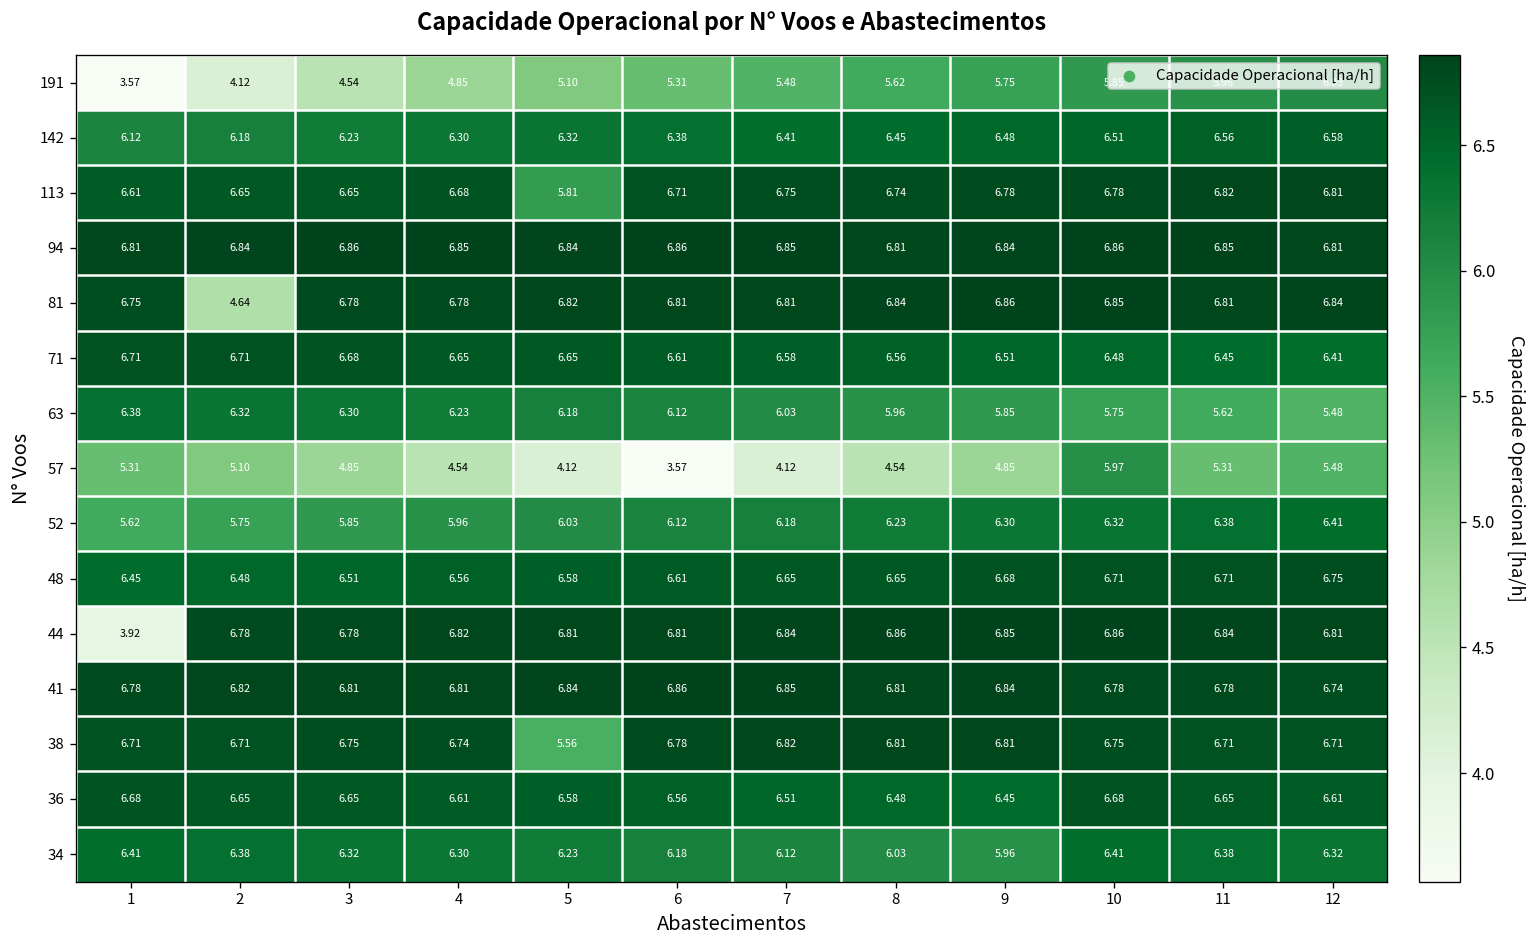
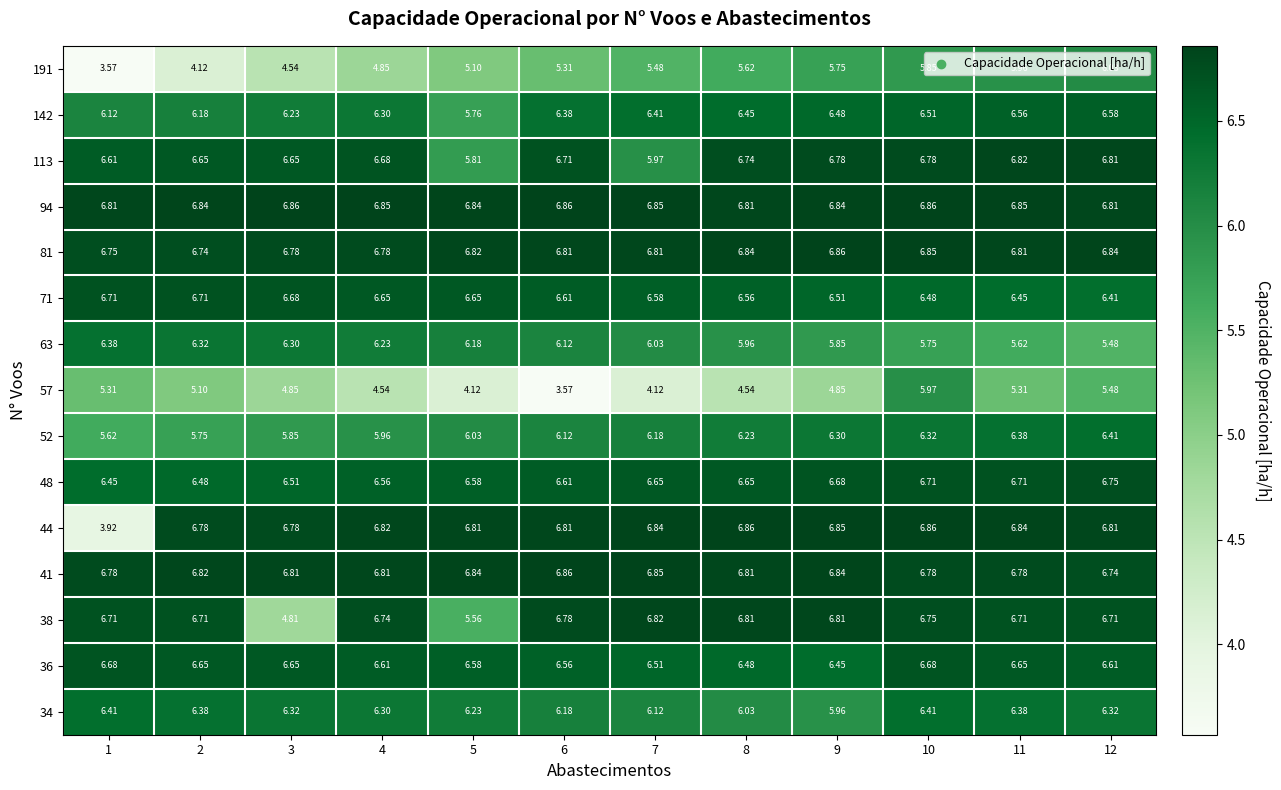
  {
    "191": {
      "1": 3.57,
      "2": 4.12,
      "3": 4.54,
      "4": 4.85,
      "5": 5.10,
      "6": 5.31,
      "7": 5.48,
      "8": 5.62,
      "9": 5.75
    },
    "142": {
      "1": 6.12,
      "2": 6.18,
      "3": 6.23,
      "4": 6.30,
-     "5": 6.32,
+     "5": 5.76,
      "6": 6.38,
      "7": 6.41,
      "8": 6.45,
      "9": 6.48,
      "10": 6.51,
      "11": 6.56,
      "12": 6.58
    },
    "113": {
      "1": 6.61,
      "2": 6.65,
      "3": 6.65,
      "4": 6.68,
      "5": 5.81,
      "6": 6.71,
-     "7": 6.75,
+     "7": 5.97,
      "8": 6.74,
      "9": 6.78,
      "10": 6.78,
      "11": 6.82,
      "12": 6.81
    },
    "94": {
      "1": 6.81,
      "2": 6.84,
      "3": 6.86,
      "4": 6.85,
      "5": 6.84,
      "6": 6.86,
      "7": 6.85,
      "8": 6.81,
      "9": 6.84,
      "10": 6.86,
      "11": 6.85,
      "12": 6.81
    },
    "81": {
      "1": 6.75,
-     "2": 4.64,
+     "2": 6.74,
      "3": 6.78,
      "4": 6.78,
      "5": 6.82,
      "6": 6.81,
      "7": 6.81,
      "8": 6.84,
      "9": 6.86,
      "10": 6.85,
      "11": 6.81,
      "12": 6.84
    },
    "71": {
      "1": 6.71,
      "2": 6.71,
      "3": 6.68,
      "4": 6.65,
      "5": 6.65,
      "6": 6.61,
      "7": 6.58,
      "8": 6.56,
      "9": 6.51,
      "10": 6.48,
      "11": 6.45,
      "12": 6.41
    },
    "63": {
      "1": 6.38,
      "2": 6.32,
      "3": 6.30,
      "4": 6.23,
      "5": 6.18,
      "6": 6.12,
      "7": 6.03,
      "8": 5.96,
      "9": 5.85,
      "10": 5.75,
      "11": 5.62,
      "12": 5.48
    },
    "57": {
      "1": 5.31,
      "2": 5.10,
      "3": 4.85,
      "4": 4.54,
      "5": 4.12,
      "6": 3.57,
      "7": 4.12,
      "8": 4.54,
      "9": 4.85,
      "10": 5.97,
      "11": 5.31,
      "12": 5.48
    },
    "52": {
      "1": 5.62,
      "2": 5.75,
      "3": 5.85,
      "4": 5.96,
      "5": 6.03,
      "6": 6.12,
      "7": 6.18,
      "8": 6.23,
      "9": 6.30,
      "10": 6.32,
      "11": 6.38,
      "12": 6.41
    },
    "48": {
      "1": 6.45,
      "2": 6.48,
      "3": 6.51,
      "4": 6.56,
      "5": 6.58,
      "6": 6.61,
      "7": 6.65,
      "8": 6.65,
      "9": 6.68,
      "10": 6.71,
      "11": 6.71,
      "12": 6.75
    },
    "44": {
      "1": 3.92,
      "2": 6.78,
      "3": 6.78,
      "4": 6.82,
      "5": 6.81,
      "6": 6.81,
      "7": 6.84,
      "8": 6.86,
      "9": 6.85,
      "10": 6.86,
      "11": 6.84,
      "12": 6.81
    },
    "41": {
      "1": 6.78,
      "2": 6.82,
      "3": 6.81,
      "4": 6.81,
      "5": 6.84,
      "6": 6.86,
      "7": 6.85,
      "8": 6.81,
      "9": 6.84,
      "10": 6.78,
      "11": 6.78,
      "12": 6.74
    },
    "38": {
      "1": 6.71,
      "2": 6.71,
-     "3": 6.75,
+     "3": 4.81,
      "4": 6.74,
      "5": 5.56,
      "6": 6.78,
      "7": 6.82,
      "8": 6.81,
      "9": 6.81,
      "10": 6.75,
      "11": 6.71,
      "12": 6.71
    },
    "36": {
      "1": 6.68,
      "2": 6.65,
      "3": 6.65,
      "4": 6.61,
      "5": 6.58,
      "6": 6.56,
      "7": 6.51,
      "8": 6.48,
      "9": 6.45,
      "10": 6.68,
      "11": 6.65,
      "12": 6.61
    },
    "34": {
      "1": 6.41,
      "2": 6.38,
      "3": 6.32,
      "4": 6.30,
      "5": 6.23,
      "6": 6.18,
      "7": 6.12,
      "8": 6.03,
      "9": 5.96,
      "10": 6.41,
      "11": 6.38,
      "12": 6.32
    }
  }
